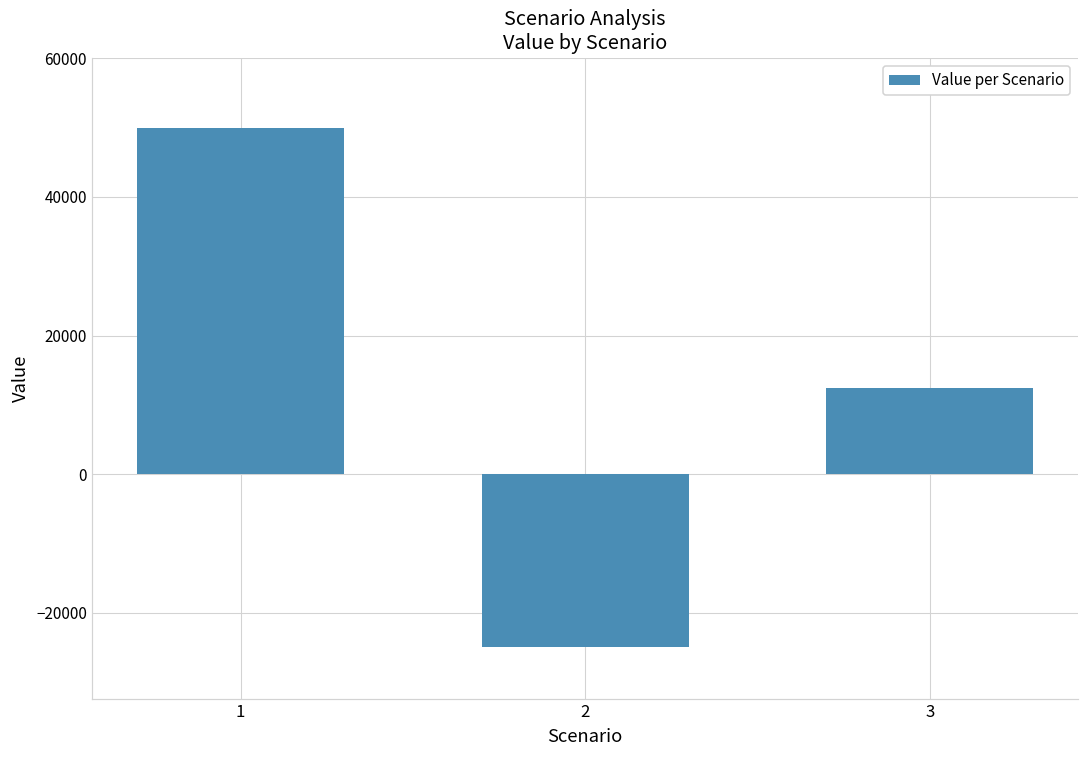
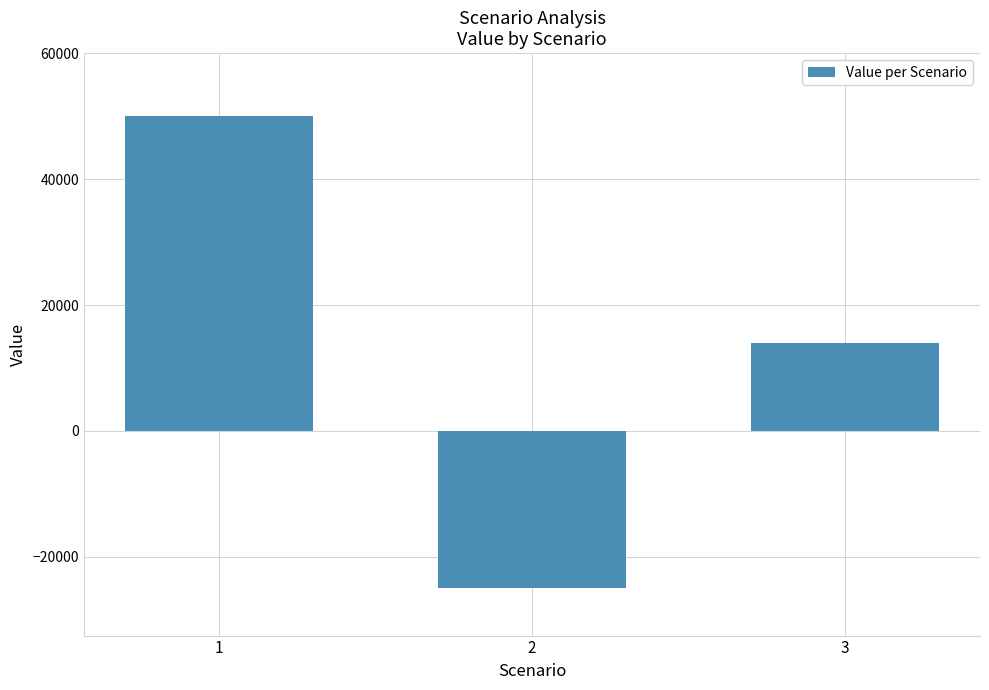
  {
    "1": 50000,
    "2": -25000,
-   "3": 12000
+   "3": 14000
  }
